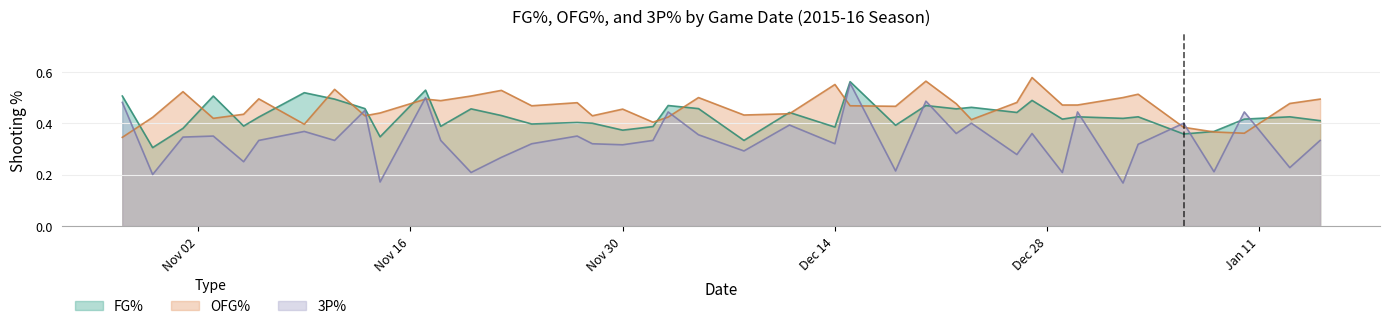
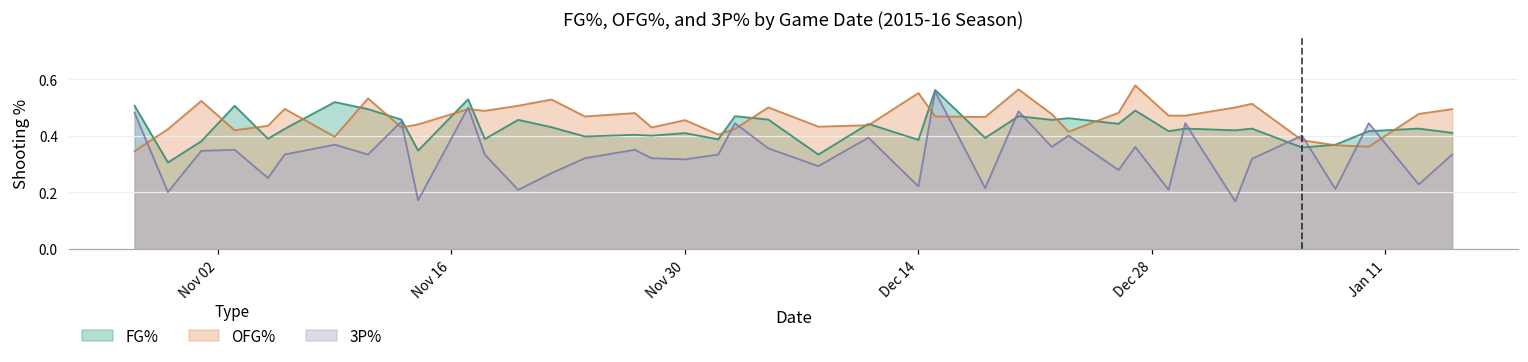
  {
    "FG%": {
-     "Nov 30": 0.37,
+     "Nov 30": 0.41,
      "Dec 14": 0.39
    },
    "OFG%": {
      "Nov 30": 0.46,
      "Dec 14": 0.55
    },
    "3P%": {
      "Nov 30": 0.32,
-     "Dec 14": 0.32
+     "Dec 14": 0.22
    }
  }
